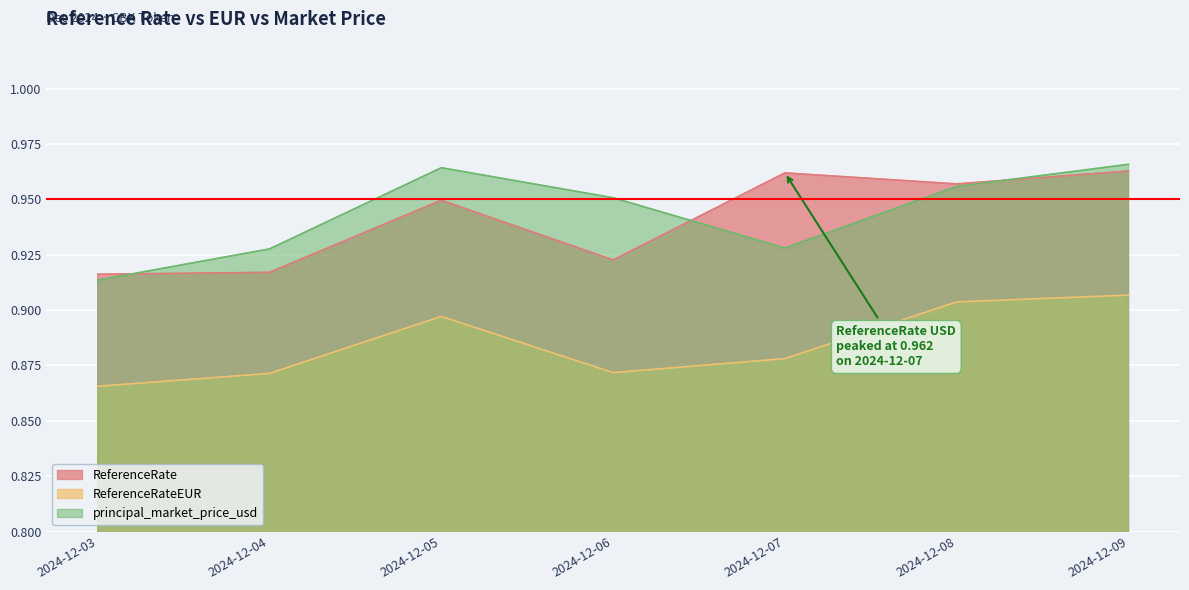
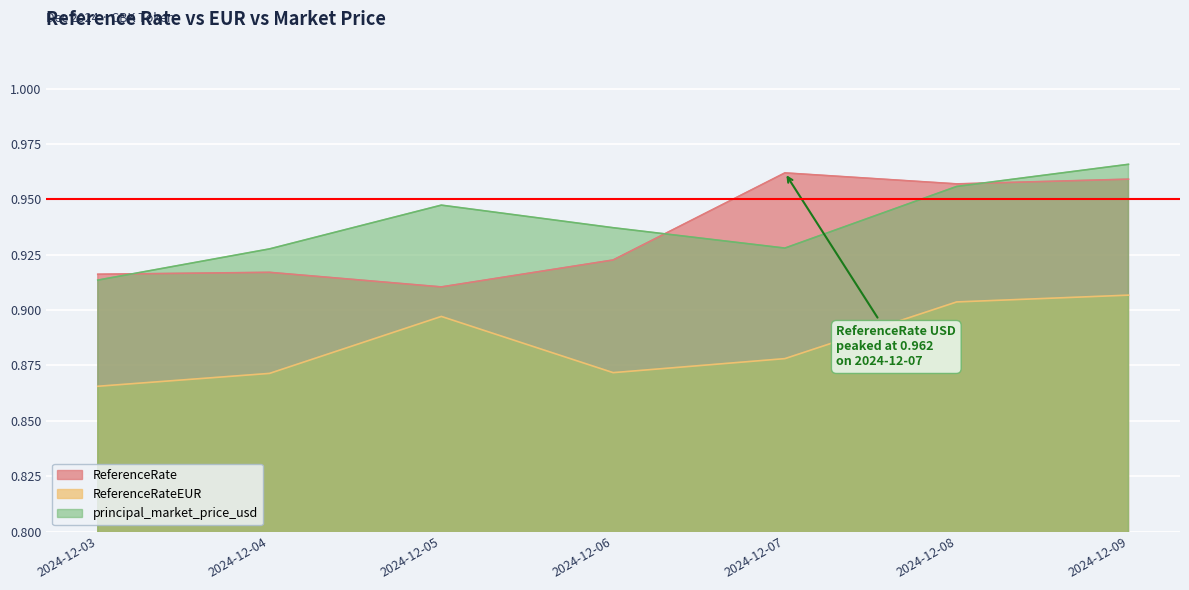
  {
    "ReferenceRate": {
      "2024-12-03": 0.916,
      "2024-12-04": 0.917,
-     "2024-12-05": 0.950,
+     "2024-12-05": 0.910,
      "2024-12-06": 0.923,
      "2024-12-07": 0.962,
-     "2024-12-09": 0.963
+     "2024-12-09": 0.959
    },
    "ReferenceRateEUR": {
      "2024-12-03": 0.866,
      "2024-12-04": 0.871,
      "2024-12-05": 0.897,
      "2024-12-06": 0.872,
      "2024-12-07": 0.878,
      "2024-12-09": 0.907
    },
    "principal_market_price_usd": {
      "2024-12-03": 0.914,
      "2024-12-04": 0.928,
-     "2024-12-05": 0.964,
-     "2024-12-06": 0.951,
+     "2024-12-05": 0.947,
+     "2024-12-06": 0.937,
      "2024-12-07": 0.928,
      "2024-12-09": 0.966
    }
  }
